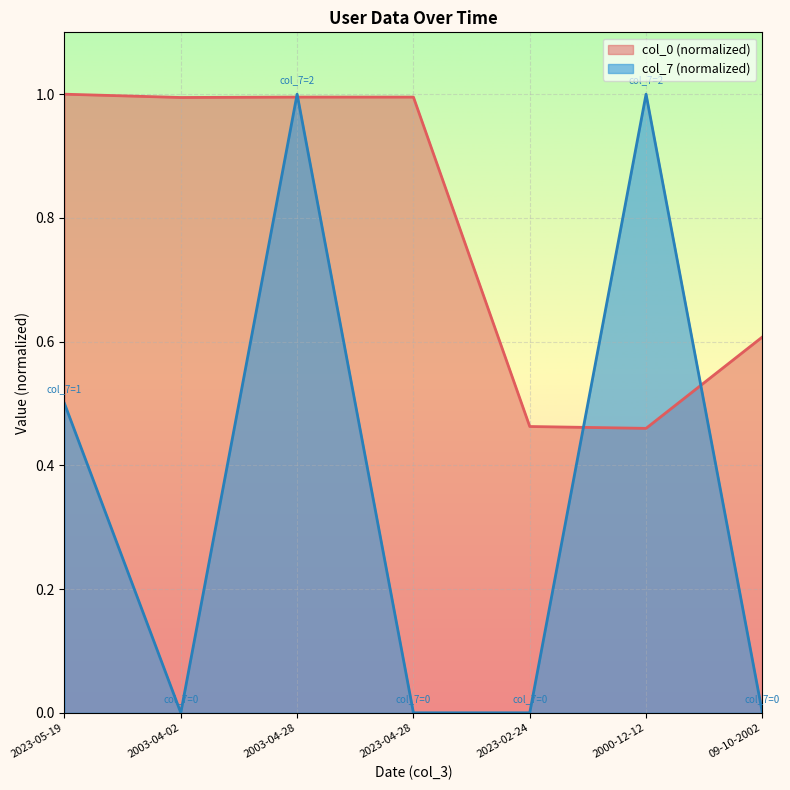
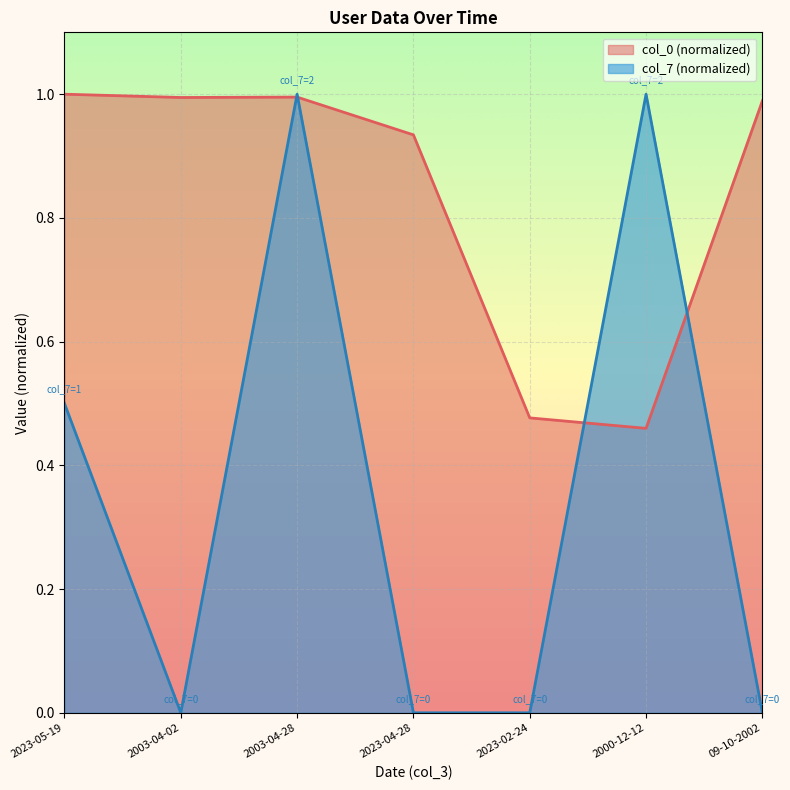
  {
    "col_0 (normalized)": {
      "2023-05-19": 1.00,
      "2003-04-02": 0.99,
      "2003-04-28": 1.00,
-     "2023-04-28": 1.00,
-     "2023-02-24": 0.46,
+     "2023-04-28": 0.93,
+     "2023-02-24": 0.48,
      "2000-12-12": 0.46,
-     "09-10-2002": 0.61
+     "09-10-2002": 0.99
    },
    "col_7 (normalized)": {
      "2023-05-19": 1,
      "2003-04-02": 0,
      "2023-04-28": 0,
      "2023-02-24": 0,
      "09-10-2002": 0
    }
  }
